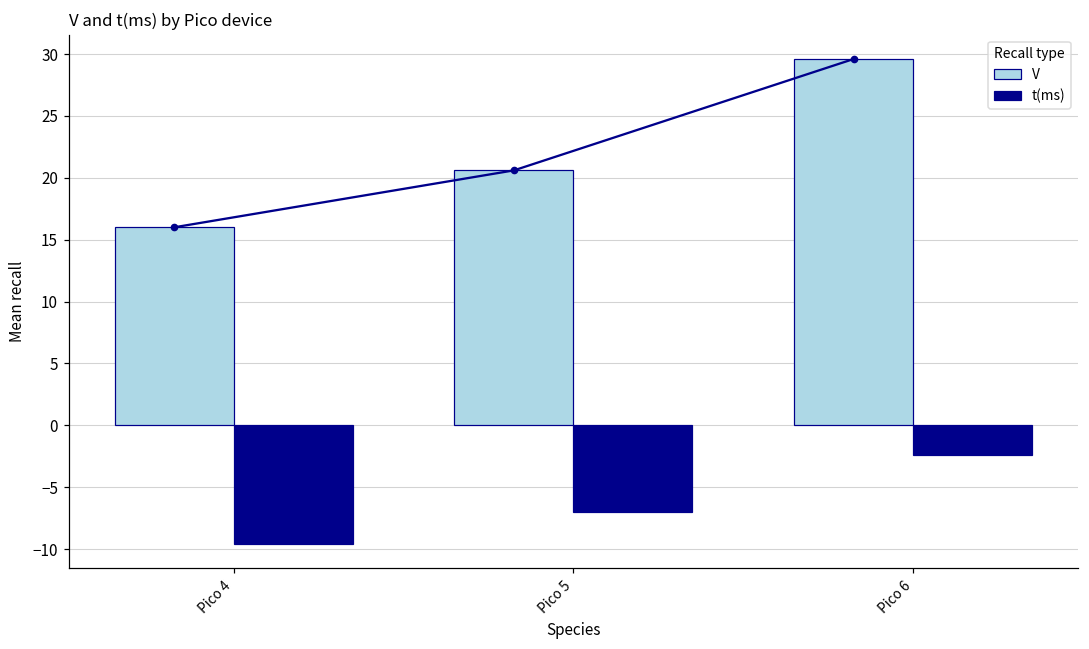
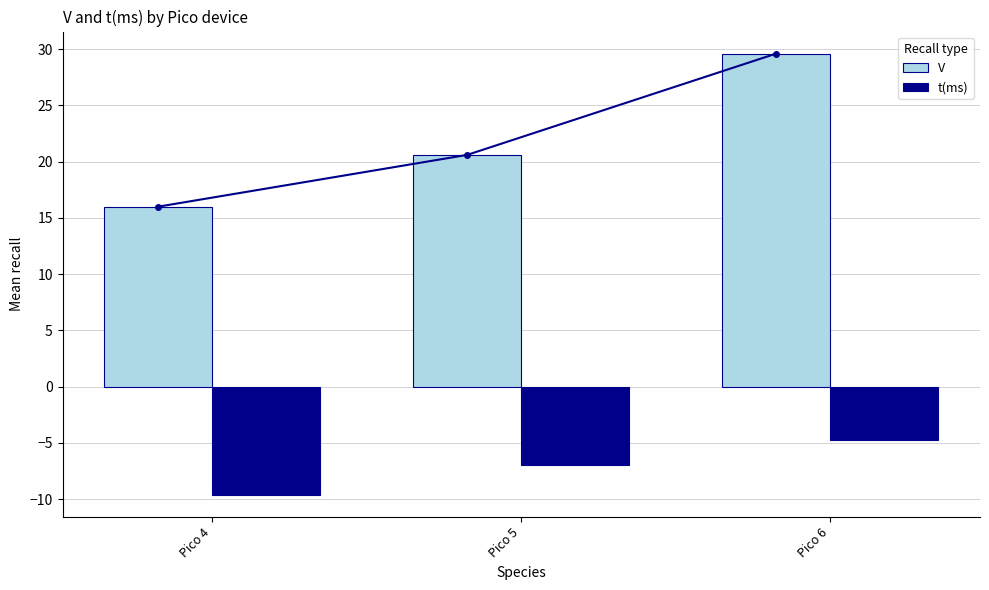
  {
    "V": {
      "Pico 4": 16.0,
      "Pico 5": 20.6,
      "Pico 6": 29.6
    },
    "t(ms)": {
      "Pico 4": -9.6,
      "Pico 5": -7.0,
-     "Pico 6": -2.4
+     "Pico 6": -4.7
    }
  }
